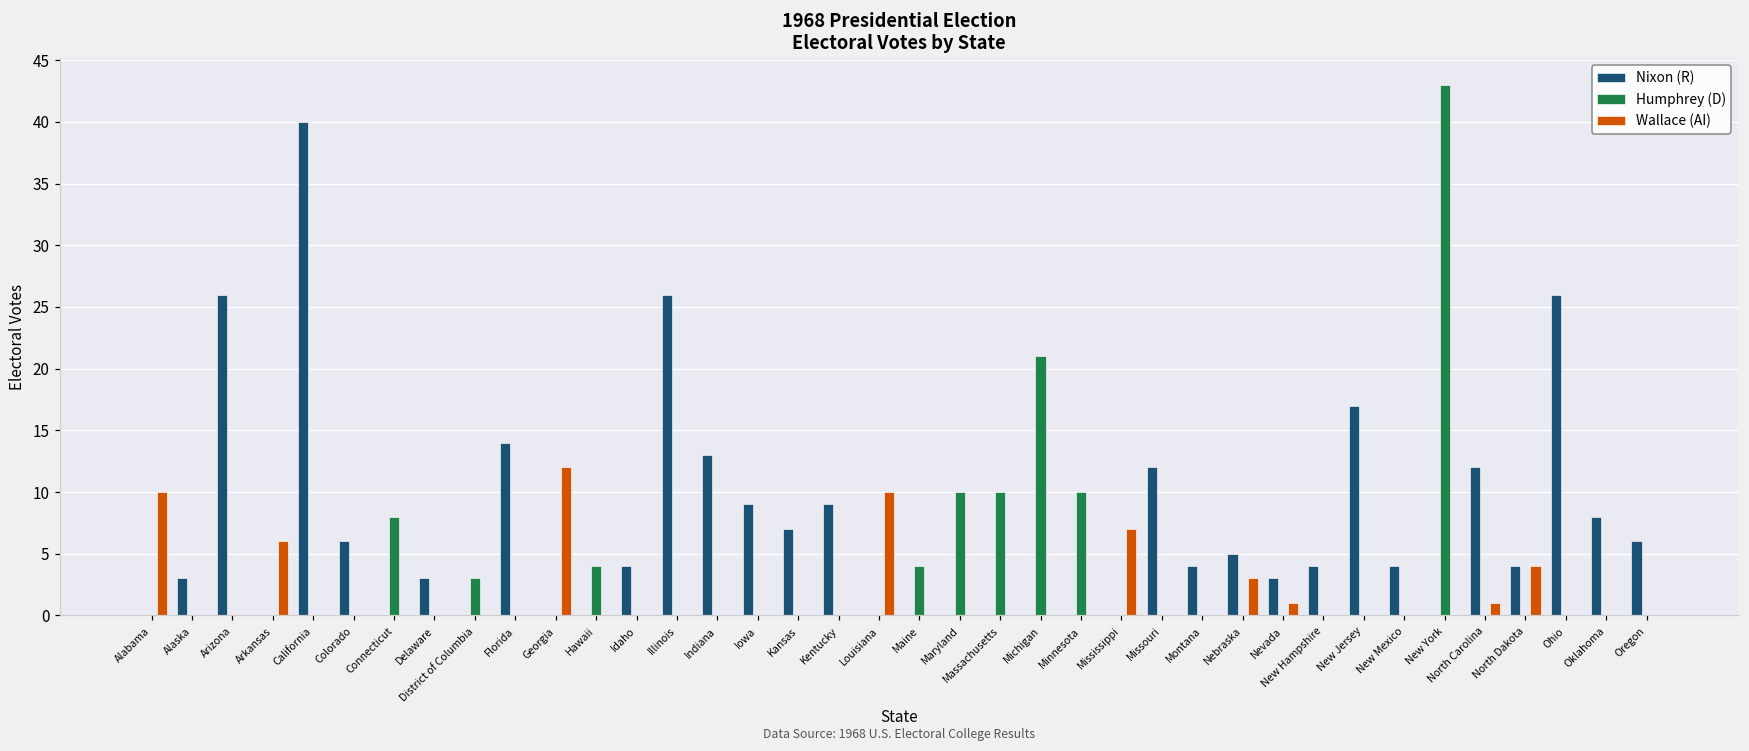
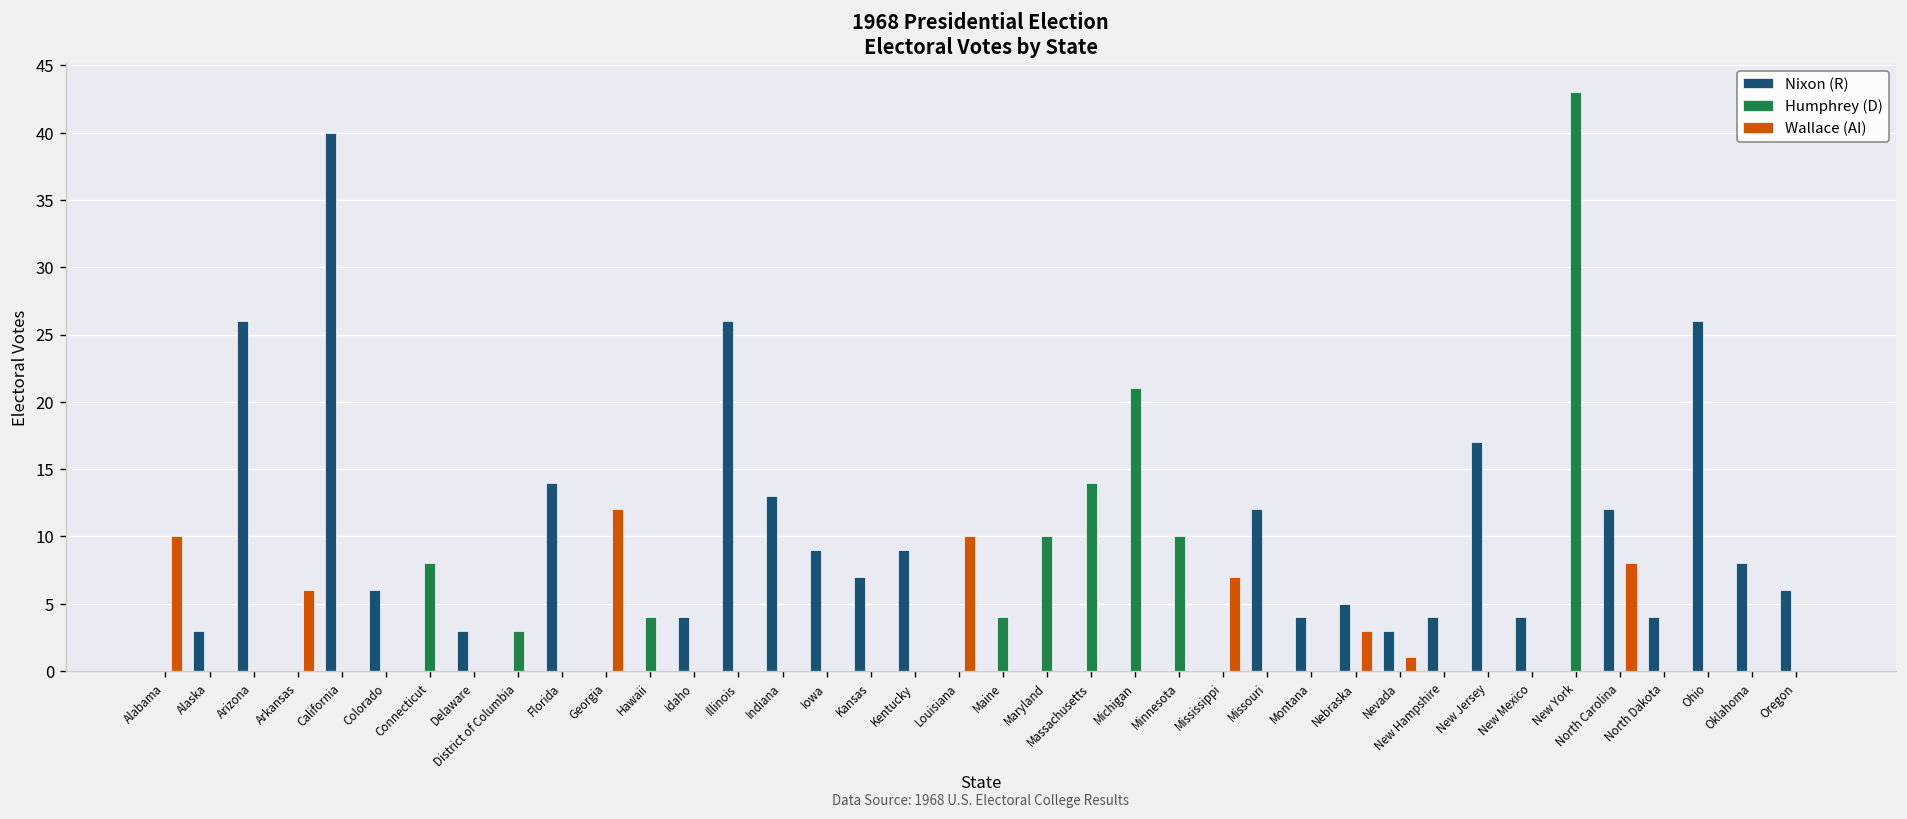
  {
    "Nixon (R)": {
      "Alabama": 0,
      "Alaska": 3,
      "Arizona": 26,
      "Arkansas": 0,
      "California": 40,
      "Colorado": 6,
      "Connecticut": 0,
      "Delaware": 3,
      "District of Columbia": 0,
      "Florida": 14,
      "Georgia": 0,
      "Hawaii": 0,
      "Idaho": 4,
      "Illinois": 26,
      "Indiana": 13,
      "Iowa": 9,
      "Kansas": 7,
      "Kentucky": 9,
      "Louisiana": 0,
      "Maine": 0,
      "Maryland": 0,
      "Massachusetts": 0,
      "Michigan": 0,
      "Minnesota": 0,
      "Mississippi": 0,
      "Missouri": 12,
      "Montana": 4,
      "Nebraska": 5,
      "Nevada": 3,
      "New Hampshire": 4,
      "New Jersey": 17,
      "New Mexico": 4,
      "New York": 0,
      "North Carolina": 12,
      "North Dakota": 4,
      "Ohio": 26,
      "Oklahoma": 8,
      "Oregon": 6
    },
    "Humphrey (D)": {
      "Alabama": 0,
      "Alaska": 0,
      "Arizona": 0,
      "Arkansas": 0,
      "California": 0,
      "Colorado": 0,
      "Connecticut": 8,
      "Delaware": 0,
      "District of Columbia": 3,
      "Florida": 0,
      "Georgia": 0,
      "Hawaii": 4,
      "Idaho": 0,
      "Illinois": 0,
      "Indiana": 0,
      "Iowa": 0,
      "Kansas": 0,
      "Kentucky": 0,
      "Louisiana": 0,
      "Maine": 4,
      "Maryland": 10,
-     "Massachusetts": 10,
+     "Massachusetts": 14,
      "Michigan": 21,
      "Minnesota": 10,
      "Mississippi": 0,
      "Missouri": 0,
      "Montana": 0,
      "Nebraska": 0,
      "Nevada": 0,
      "New Hampshire": 0,
      "New Jersey": 0,
      "New Mexico": 0,
      "New York": 43,
      "North Carolina": 0,
      "North Dakota": 0,
      "Ohio": 0,
      "Oklahoma": 0,
      "Oregon": 0
    },
    "Wallace (AI)": {
      "Alabama": 10,
      "Alaska": 0,
      "Arizona": 0,
      "Arkansas": 6,
      "California": 0,
      "Colorado": 0,
      "Connecticut": 0,
      "Delaware": 0,
      "District of Columbia": 0,
      "Florida": 0,
      "Georgia": 12,
      "Hawaii": 0,
      "Idaho": 0,
      "Illinois": 0,
      "Indiana": 0,
      "Iowa": 0,
      "Kansas": 0,
      "Kentucky": 0,
      "Louisiana": 10,
      "Maine": 0,
      "Maryland": 0,
      "Massachusetts": 0,
      "Michigan": 0,
      "Minnesota": 0,
      "Mississippi": 7,
      "Missouri": 0,
      "Montana": 0,
      "Nebraska": 3,
      "Nevada": 1,
      "New Hampshire": 0,
      "New Jersey": 0,
      "New Mexico": 0,
      "New York": 0,
-     "North Carolina": 1,
-     "North Dakota": 4,
+     "North Carolina": 8,
+     "North Dakota": 0,
      "Ohio": 0,
      "Oklahoma": 0,
      "Oregon": 0
    }
  }
